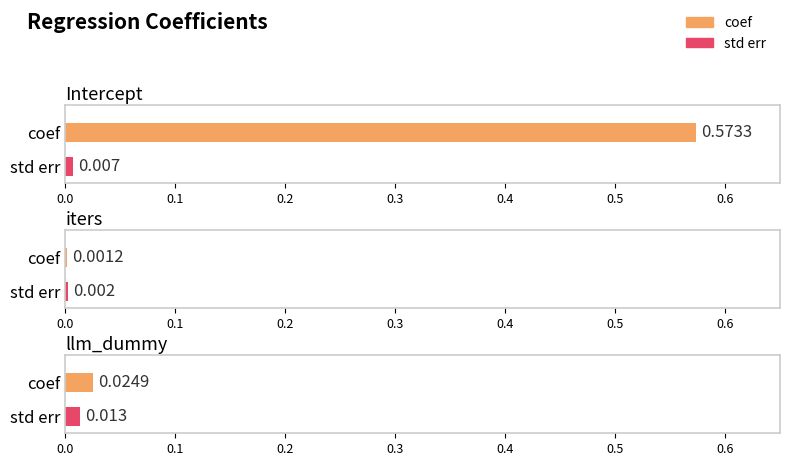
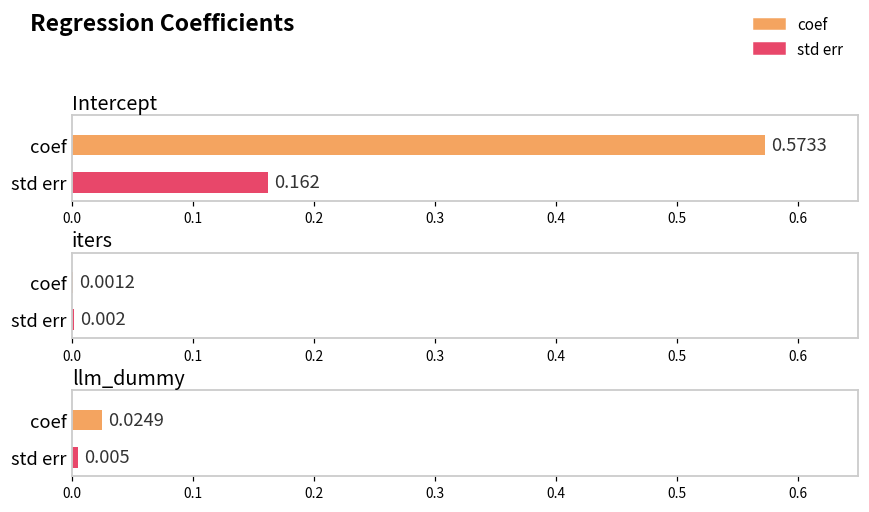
  {
    "Intercept": {
      "coef": 0.5733,
-     "std err": 0.007
+     "std err": 0.162
    },
    "iters": {
      "coef": 0.0012,
      "std err": 0.002
    },
    "llm_dummy": {
      "coef": 0.0249,
-     "std err": 0.013
+     "std err": 0.005
    }
  }
